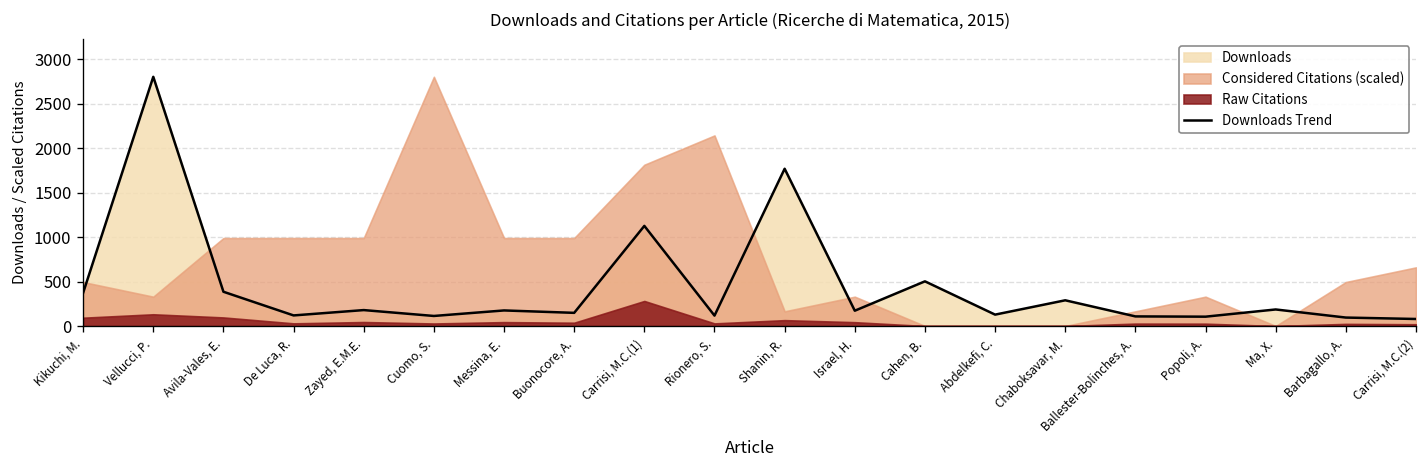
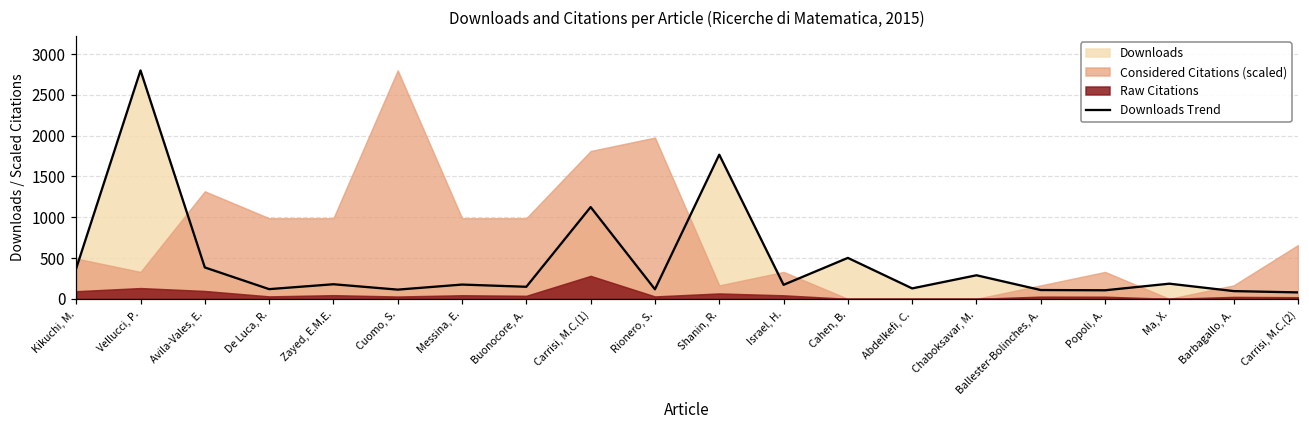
  {
    "Downloads": {
      "Kikuchi, M.": 400,
      "Vellucci, P.": 2800,
      "Avila-Vales, E.": 400,
      "De Luca, R.": 100,
      "Zayed, E.M.E.": 200,
      "Cuomo, S.": 100,
      "Messina, E.": 200,
      "Buonocore, A.": 100,
      "Carrisi, M.C.(1)": 1100,
      "Rionero, S.": 100,
      "Shanin, R.": 1800,
      "Israel, H.": 200,
      "Cahen, B.": 500,
      "Abdelkefi, C.": 100,
      "Chaboksavar, M.": 300,
      "Ballester-Bolinches, A.": 100,
      "Popoli, A.": 100,
      "Ma, X.": 200,
      "Barbagallo, A.": 100,
      "Carrisi, M.C.(2)": 100
    },
    "Considered Citations (scaled)": {
      "Kikuchi, M.": 500,
      "Vellucci, P.": 300,
-     "Avila-Vales, E.": 1000,
+     "Avila-Vales, E.": 1300,
      "De Luca, R.": 1000,
      "Zayed, E.M.E.": 1000,
      "Cuomo, S.": 2800,
      "Messina, E.": 1000,
      "Buonocore, A.": 1000,
      "Carrisi, M.C.(1)": 1800,
-     "Rionero, S.": 2100,
+     "Rionero, S.": 2000,
      "Shanin, R.": 200,
      "Israel, H.": 300,
      "Ballester-Bolinches, A.": 200,
      "Popoli, A.": 300,
-     "Barbagallo, A.": 500,
+     "Barbagallo, A.": 200,
      "Carrisi, M.C.(2)": 700
    },
    "Raw Citations": {
      "Kikuchi, M.": 100,
      "Vellucci, P.": 100,
      "Avila-Vales, E.": 100,
      "Zayed, E.M.E.": 0,
      "Messina, E.": 0,
      "Buonocore, A.": 0,
      "Carrisi, M.C.(1)": 300,
      "Shanin, R.": 100,
      "Israel, H.": 0
    }
  }
